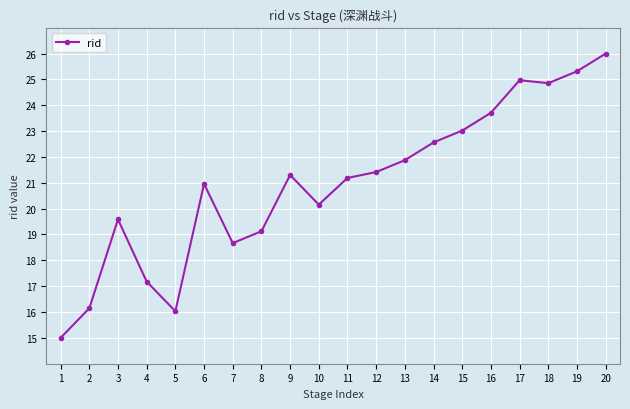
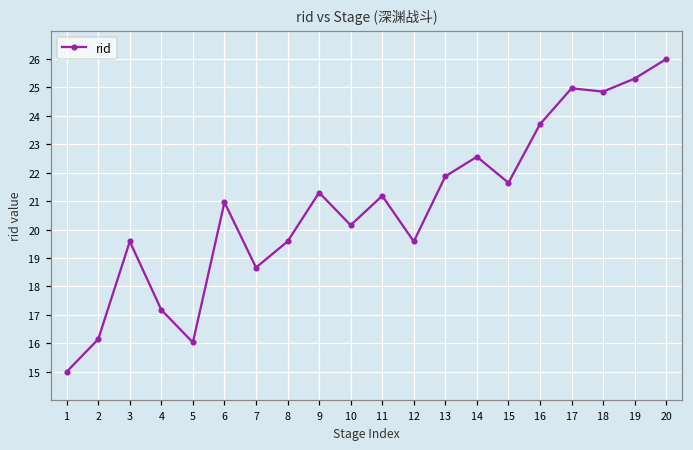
  {
    "1": 15.0,
    "2": 16.1,
    "3": 19.6,
    "4": 17.2,
    "5": 16.0,
    "6": 21.0,
    "7": 18.7,
-   "8": 19.1,
+   "8": 19.6,
    "9": 21.3,
    "10": 20.2,
    "11": 21.2,
-   "12": 21.4,
+   "12": 19.6,
    "13": 21.9,
    "14": 22.6,
-   "15": 23.0,
+   "15": 21.6,
    "16": 23.7,
    "17": 25.0,
    "18": 24.9,
    "19": 25.3,
    "20": 26.0
  }
